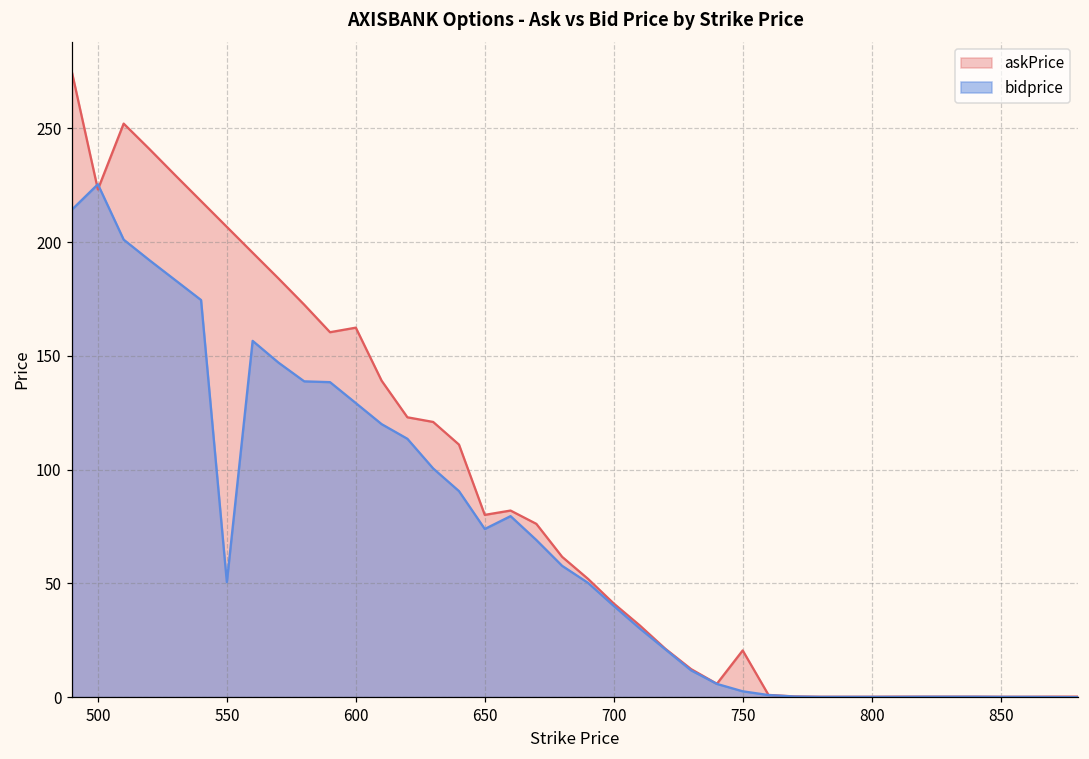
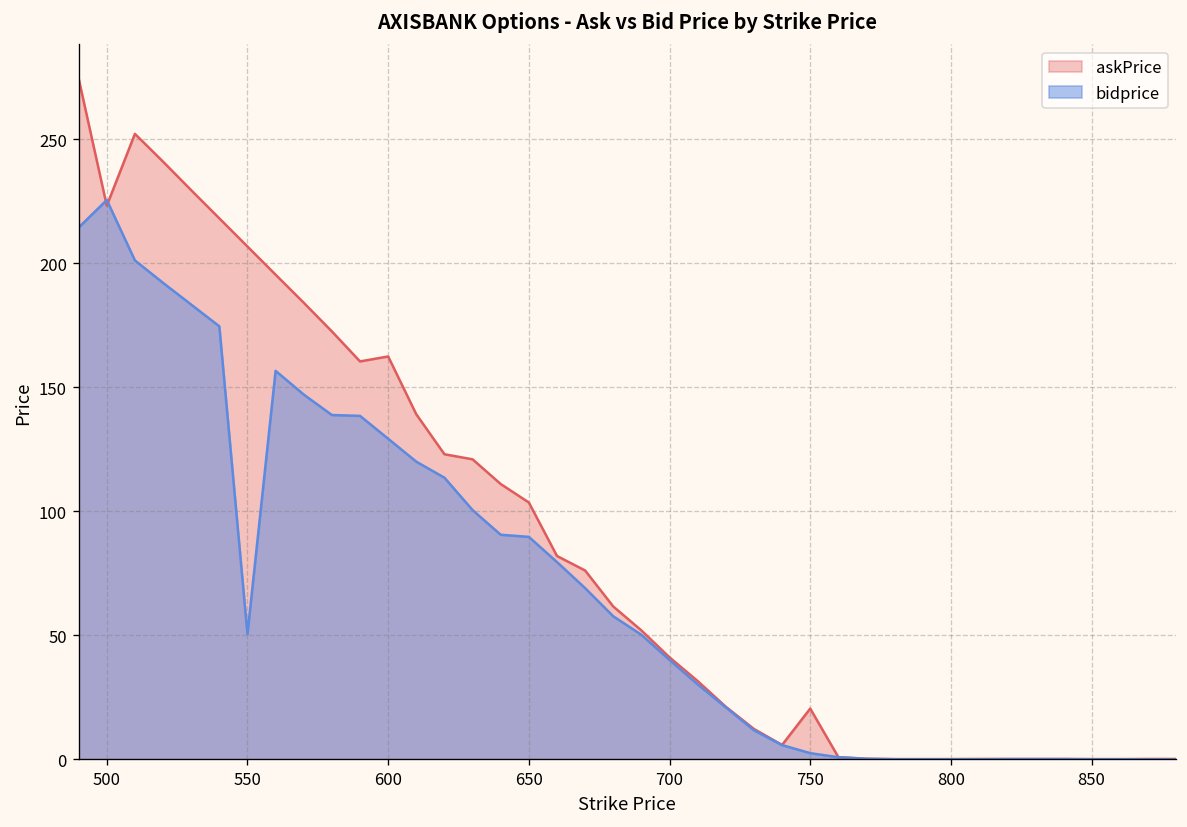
  {
    "askPrice": {
      "500": 223,
      "550": 207,
      "600": 162,
-     "650": 80,
+     "650": 104,
      "750": 21
    },
    "bidprice": {
      "500": 225,
      "550": 51,
      "600": 129,
-     "650": 74,
+     "650": 90,
      "750": 3
    }
  }
